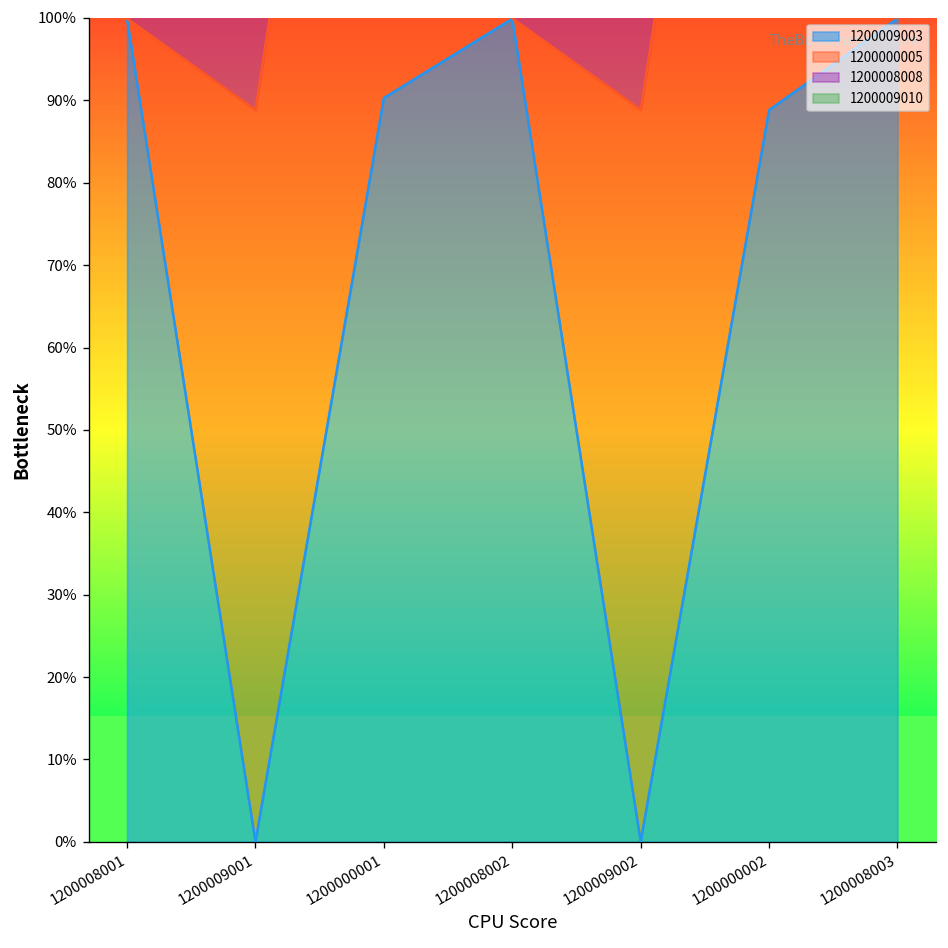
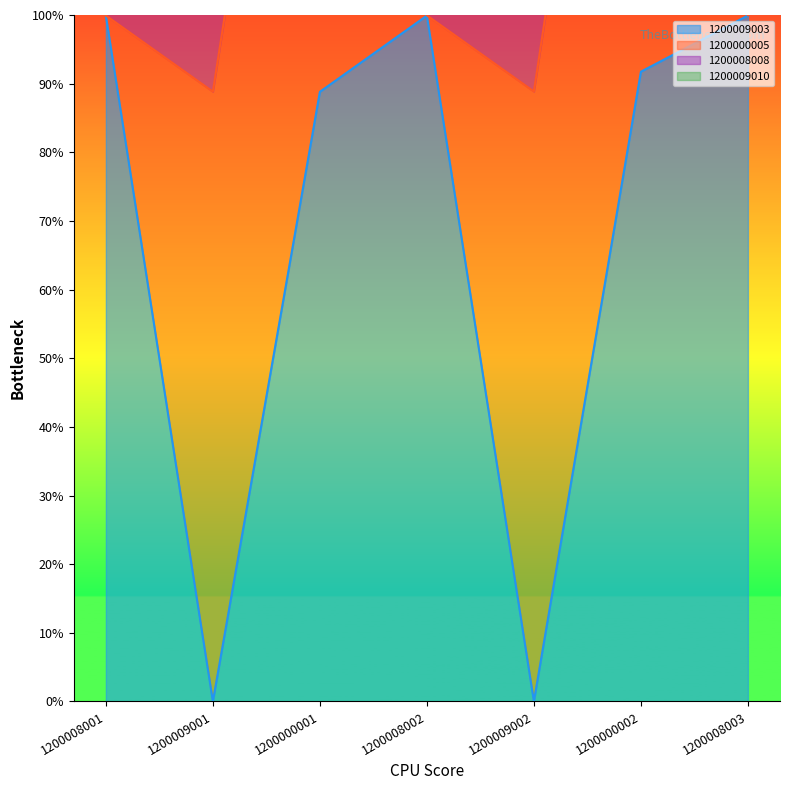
  {
    "1200009003": {
      "1200009001": "0%",
-     "1200000001": "90%",
+     "1200000001": "89%",
      "1200009002": "0%",
-     "1200000002": "89%"
+     "1200000002": "92%"
    },
    "1200000005": {
      "1200009001": "89%",
      "1200009002": "89%"
    }
  }
